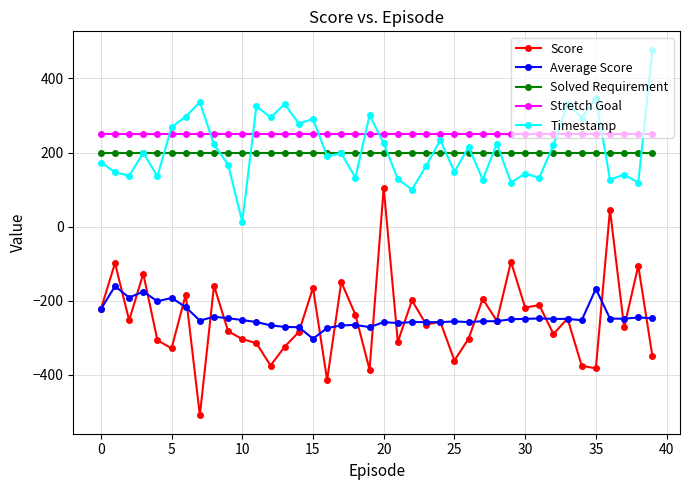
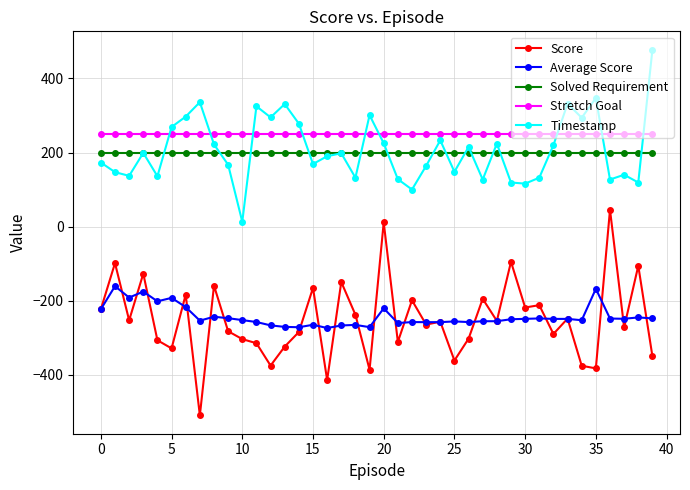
  {
    "Score": {
      "5": -330,
      "10": -300,
      "15": -170,
-     "20": 100,
+     "20": 10,
      "25": -360,
      "30": -220,
      "35": -380
    },
    "Average Score": {
      "5": -190,
      "10": -250,
-     "15": -300,
-     "20": -260,
+     "15": -270,
+     "20": -220,
      "25": -260,
      "30": -250,
      "35": -170
    },
    "Solved Requirement": {
      "0": 200,
      "5": 200,
      "10": 200,
      "15": 200,
      "20": 200,
      "25": 200,
      "30": 200,
      "35": 200
    },
    "Stretch Goal": {
      "0": 250,
      "5": 250,
      "10": 250,
      "15": 250,
      "20": 250,
      "25": 250
    },
    "Timestamp": {
      "0": 170,
      "5": 270,
      "10": 10,
-     "15": 290,
+     "15": 170,
      "20": 230,
      "25": 150,
-     "30": 140
+     "30": 120
    }
  }
